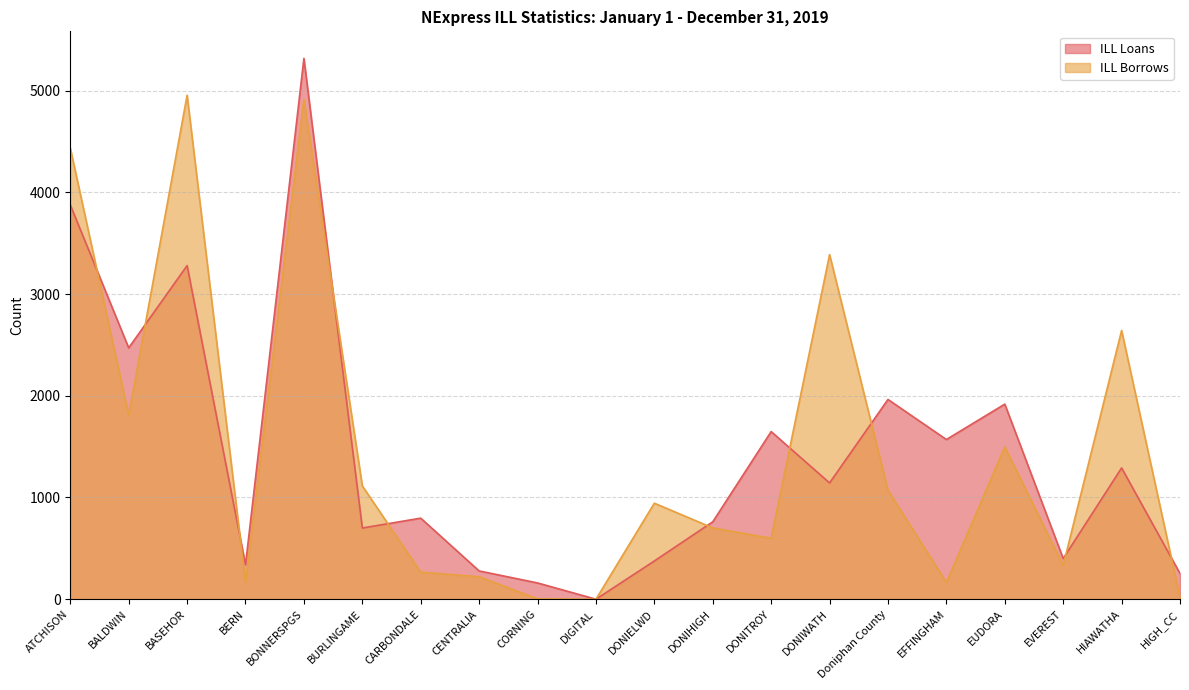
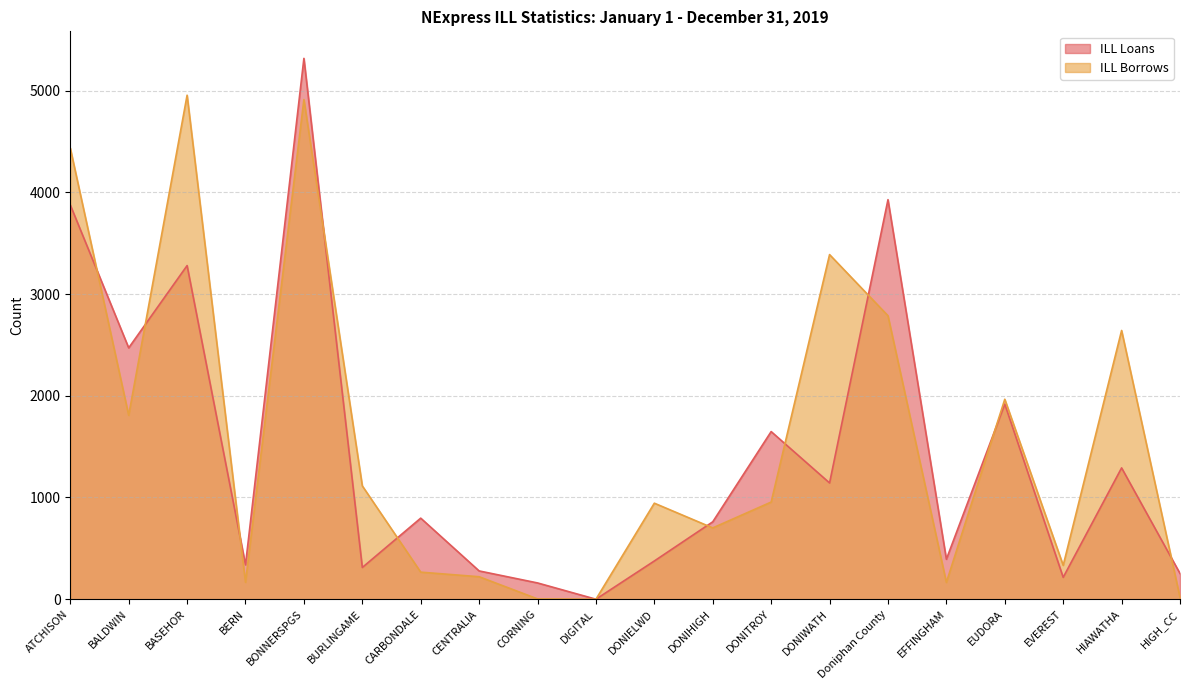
  {
    "ILL Loans": {
      "ATCHISON": 3880,
      "BALDWIN": 2470,
      "BASEHOR": 3280,
      "BERN": 340,
      "BONNERSPGS": 5320,
-     "BURLINGAME": 700,
+     "BURLINGAME": 310,
      "CARBONDALE": 800,
      "CENTRALIA": 280,
      "CORNING": 160,
      "DONIELWD": 380,
      "DONIHIGH": 760,
      "DONITROY": 1650,
      "DONIWATH": 1140,
-     "Doniphan County": 1960,
-     "EFFINGHAM": 1570,
+     "Doniphan County": 3930,
+     "EFFINGHAM": 390,
      "EUDORA": 1920,
-     "EVEREST": 400,
+     "EVEREST": 220,
      "HIAWATHA": 1290,
      "HIGH_CC": 250
    },
    "ILL Borrows": {
      "ATCHISON": 4440,
      "BALDWIN": 1810,
      "BASEHOR": 4960,
      "BERN": 170,
      "BONNERSPGS": 4910,
      "BURLINGAME": 1110,
      "CARBONDALE": 270,
      "CENTRALIA": 220,
      "CORNING": 0,
      "DONIELWD": 940,
      "DONIHIGH": 700,
-     "DONITROY": 600,
+     "DONITROY": 960,
      "DONIWATH": 3390,
-     "Doniphan County": 1070,
+     "Doniphan County": 2790,
      "EFFINGHAM": 170,
-     "EUDORA": 1500,
+     "EUDORA": 1970,
      "EVEREST": 330,
      "HIAWATHA": 2640,
      "HIGH_CC": 20
    }
  }
